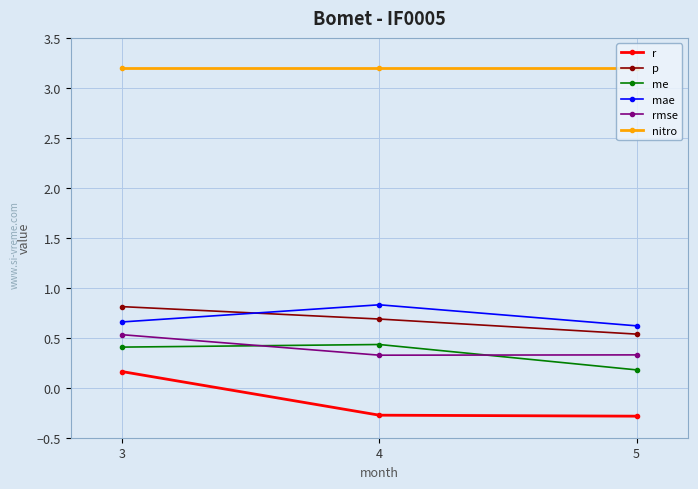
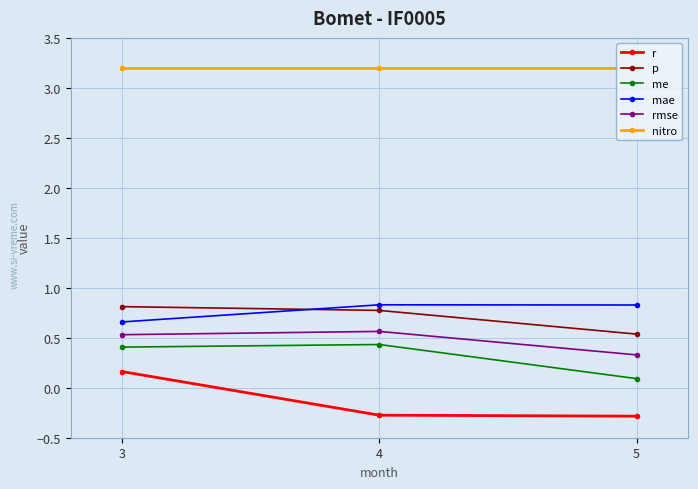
  {
    "r": {
      "3": 0.2,
      "4": -0.3,
      "5": -0.3
    },
    "p": {
      "3": 0.8,
-     "4": 0.7,
+     "4": 0.8,
      "5": 0.5
    },
    "me": {
      "3": 0.4,
      "4": 0.4,
-     "5": 0.2
+     "5": 0.1
    },
    "mae": {
      "3": 0.7,
      "4": 0.8,
-     "5": 0.6
+     "5": 0.8
    },
    "rmse": {
      "3": 0.5,
-     "4": 0.3,
+     "4": 0.6,
      "5": 0.3
    },
    "nitro": {
      "3": 3.2,
      "4": 3.2
    }
  }
